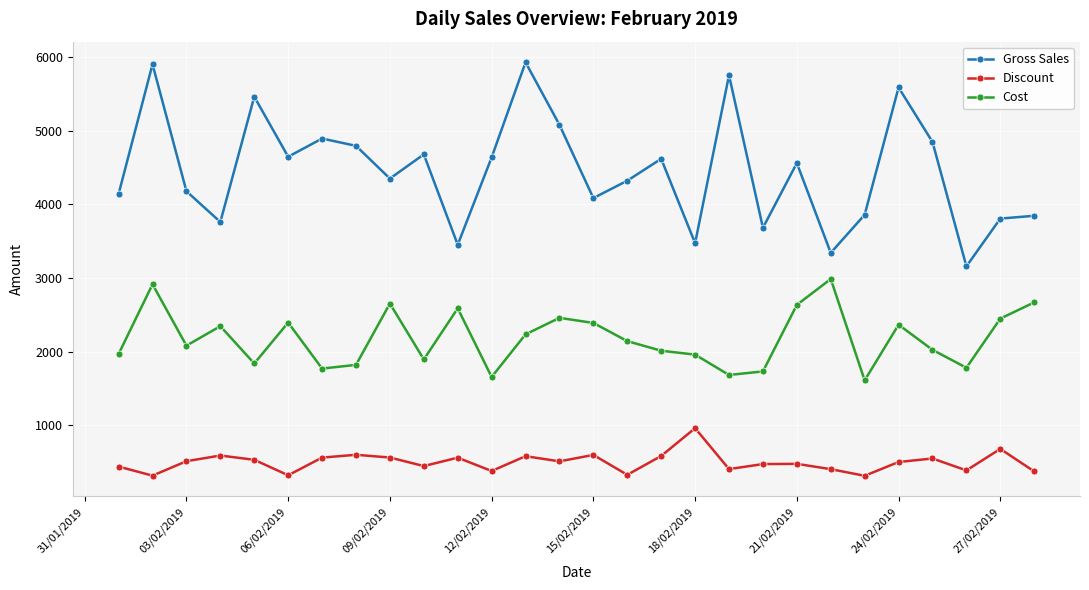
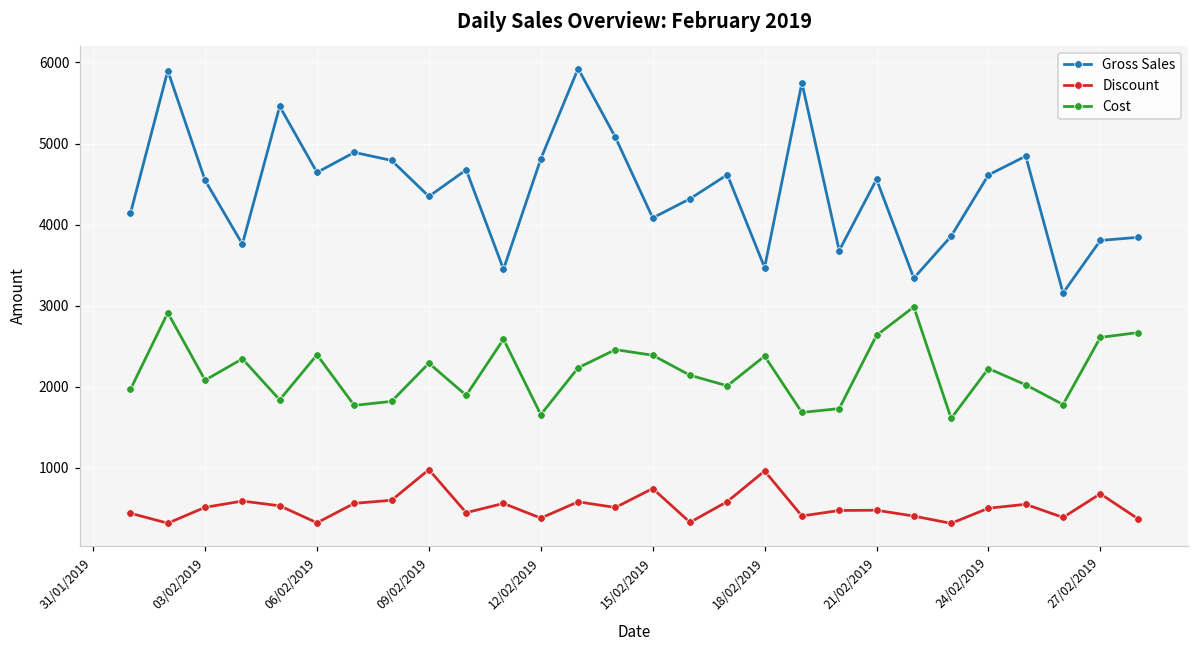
  {
    "Gross Sales": {
-     "03/02/2019": 4200,
+     "03/02/2019": 4500,
      "06/02/2019": 4600,
      "09/02/2019": 4300,
-     "12/02/2019": 4600,
+     "12/02/2019": 4800,
      "15/02/2019": 4100,
      "18/02/2019": 3500,
      "21/02/2019": 4600,
-     "24/02/2019": 5600,
+     "24/02/2019": 4600,
      "27/02/2019": 3800
    },
    "Discount": {
      "03/02/2019": 500,
      "06/02/2019": 300,
-     "09/02/2019": 600,
+     "09/02/2019": 1000,
      "12/02/2019": 400,
-     "15/02/2019": 600,
+     "15/02/2019": 700,
      "18/02/2019": 1000,
      "21/02/2019": 500,
      "24/02/2019": 500,
      "27/02/2019": 700
    },
    "Cost": {
      "03/02/2019": 2100,
      "06/02/2019": 2400,
-     "09/02/2019": 2700,
+     "09/02/2019": 2300,
      "12/02/2019": 1700,
      "15/02/2019": 2400,
-     "18/02/2019": 2000,
+     "18/02/2019": 2400,
      "21/02/2019": 2600,
-     "24/02/2019": 2400,
-     "27/02/2019": 2400
+     "24/02/2019": 2200,
+     "27/02/2019": 2600
    }
  }
